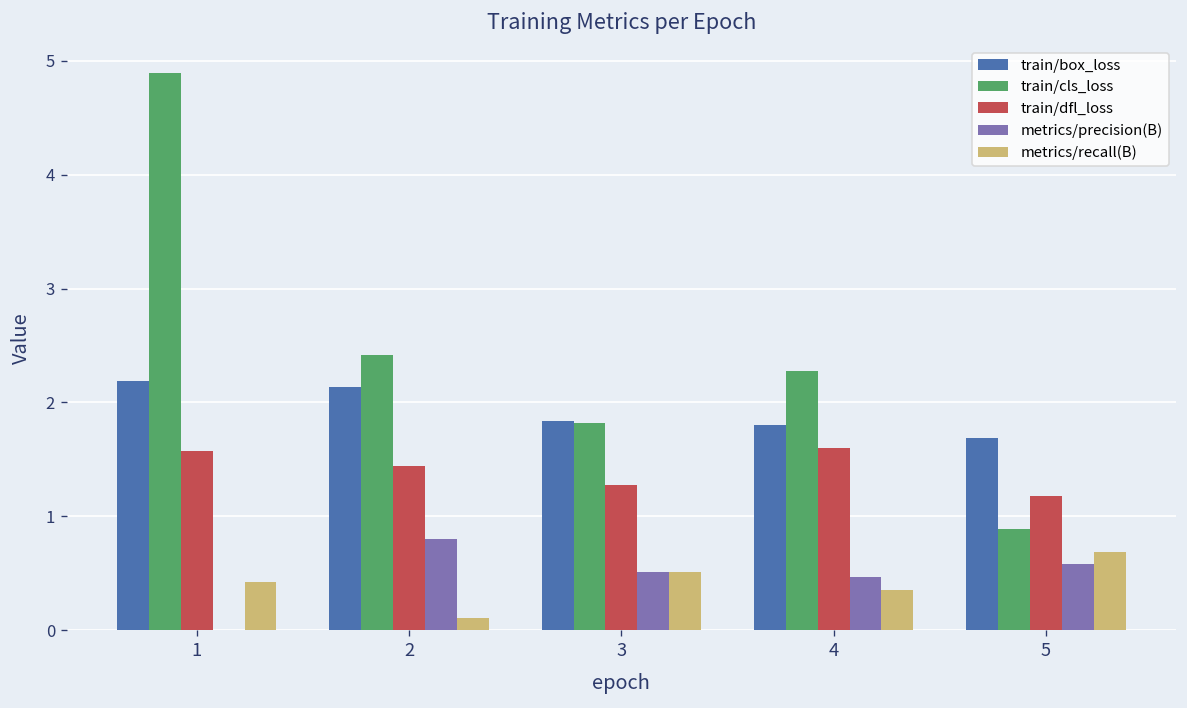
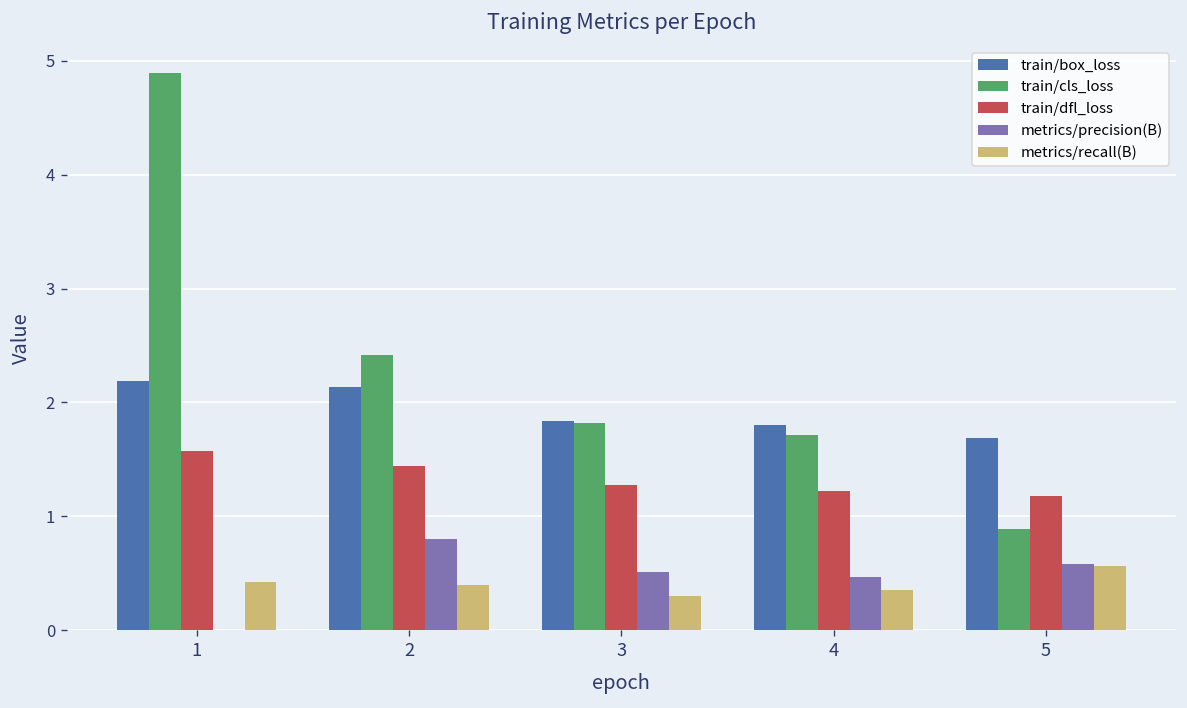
  {
    "train/cls_loss": {
      "1": 4.9,
      "2": 2.4,
      "3": 1.8,
-     "4": 2.3,
+     "4": 1.7,
      "5": 0.9
    },
    "train/dfl_loss": {
      "1": 1.6,
      "2": 1.4,
      "3": 1.3,
-     "4": 1.6,
+     "4": 1.2,
      "5": 1.2
    },
    "metrics/recall(B)": {
      "1": 0.4,
-     "2": 0.1,
-     "3": 0.5,
+     "2": 0.4,
+     "3": 0.3,
      "4": 0.3,
-     "5": 0.7
+     "5": 0.6
    }
  }
